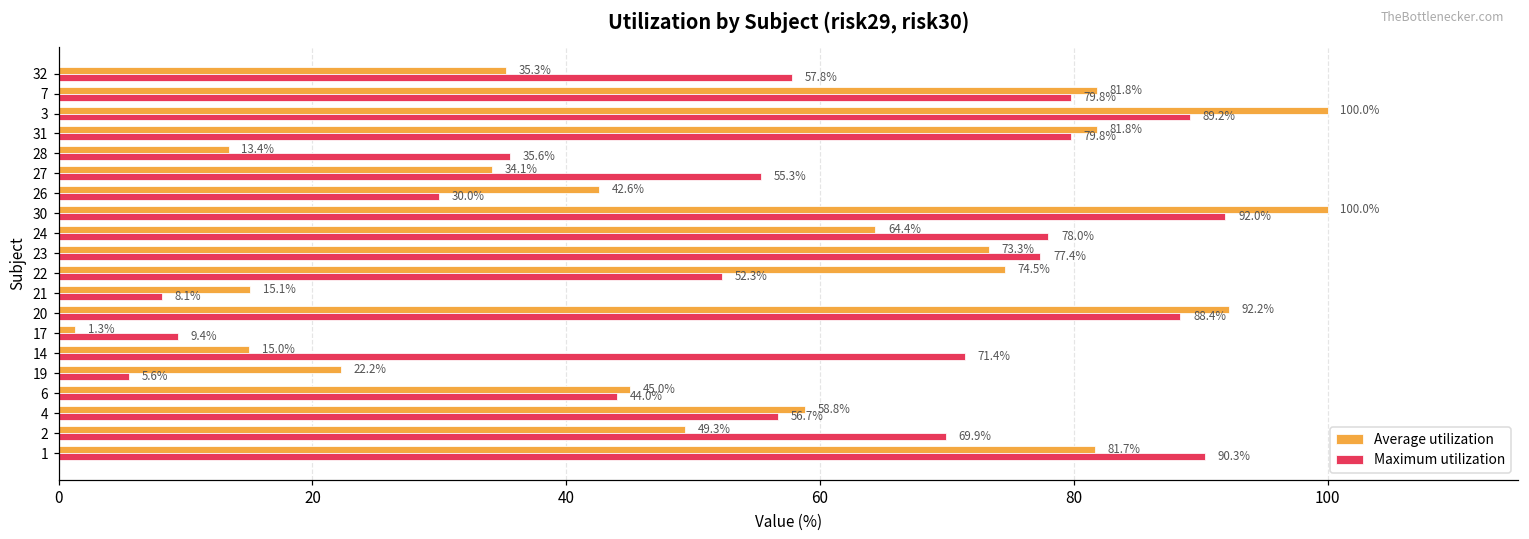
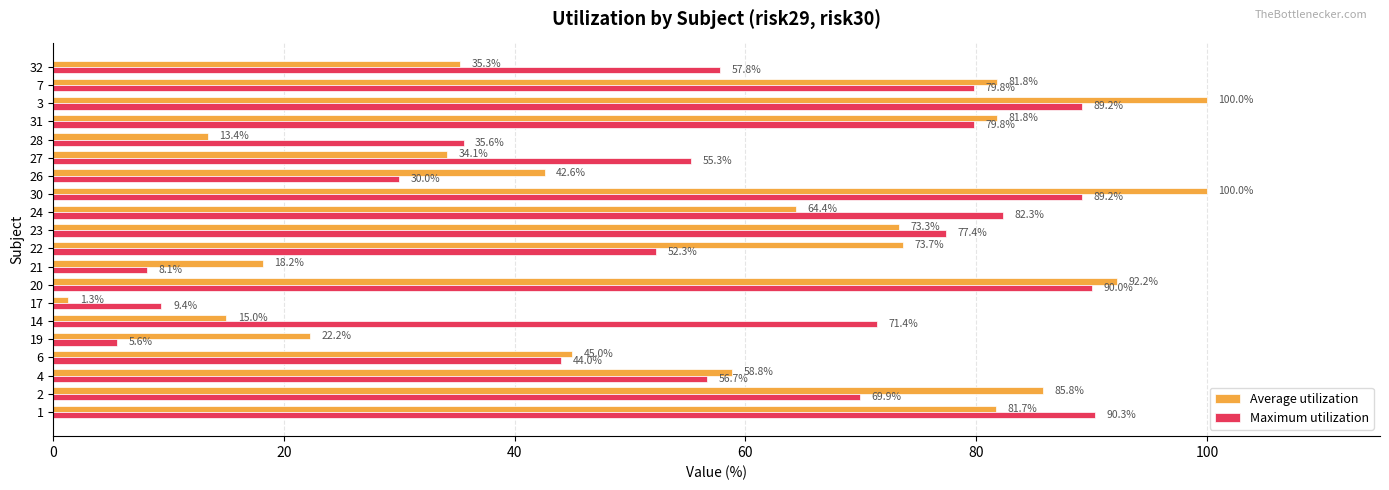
  {
    "Average utilization": {
      "32": "35.3%",
      "7": "81.8%",
      "3": "100.0%",
      "31": "81.8%",
      "28": "13.4%",
      "27": "34.1%",
      "26": "42.6%",
      "30": "100.0%",
      "24": "64.4%",
      "23": "73.3%",
-     "22": "74.5%",
-     "21": "15.1%",
+     "22": "73.7%",
+     "21": "18.2%",
      "20": "92.2%",
      "17": "1.3%",
      "14": "15.0%",
      "19": "22.2%",
      "4": "58.8%",
-     "2": "49.3%",
+     "2": "85.8%",
      "1": "81.7%"
    },
    "Maximum utilization": {
      "32": "57.8%",
      "7": "79.8%",
      "3": "89.2%",
      "31": "79.8%",
      "28": "35.6%",
      "27": "55.3%",
      "26": "30.0%",
-     "30": "92.0%",
-     "24": "78.0%",
+     "30": "89.2%",
+     "24": "82.3%",
      "23": "77.4%",
      "22": "52.3%",
      "21": "8.1%",
-     "20": "88.4%",
+     "20": "90.0%",
      "17": "9.4%",
      "14": "71.4%",
      "19": "5.6%",
      "4": "56.7%",
      "2": "69.9%",
      "1": "90.3%"
    }
  }
